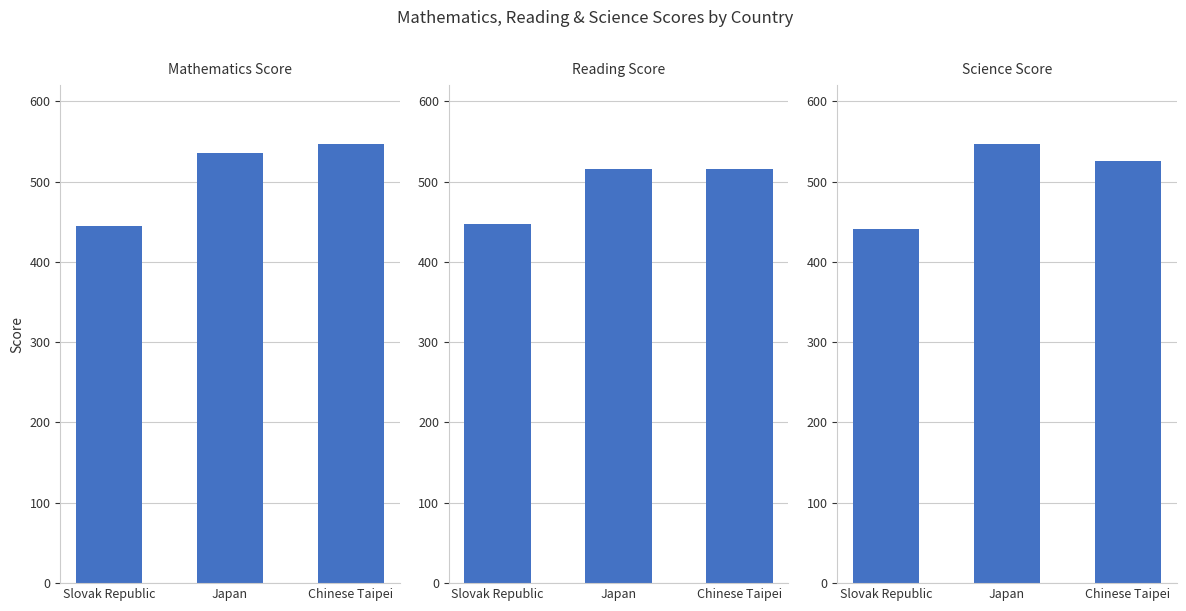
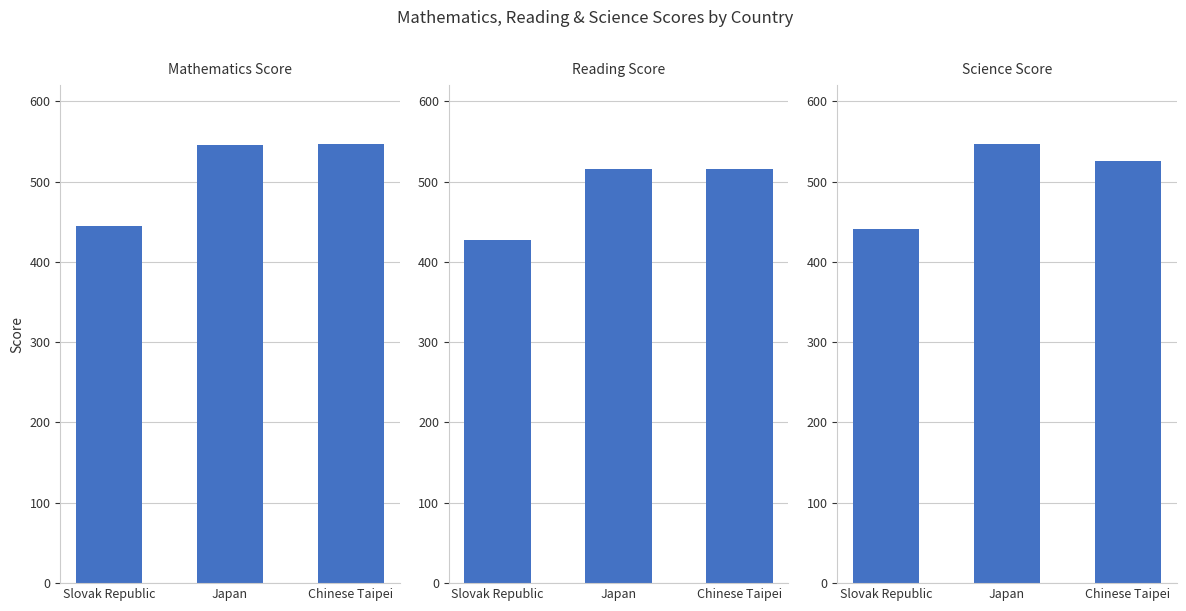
  {
    "Mathematics Score": {
      "Slovak Republic": 450,
-     "Japan": 540,
+     "Japan": 550,
      "Chinese Taipei": 550
    },
    "Reading Score": {
-     "Slovak Republic": 450,
+     "Slovak Republic": 430,
      "Japan": 520,
      "Chinese Taipei": 520
    },
    "Science Score": {
      "Slovak Republic": 440,
      "Japan": 550,
      "Chinese Taipei": 530
    }
  }
